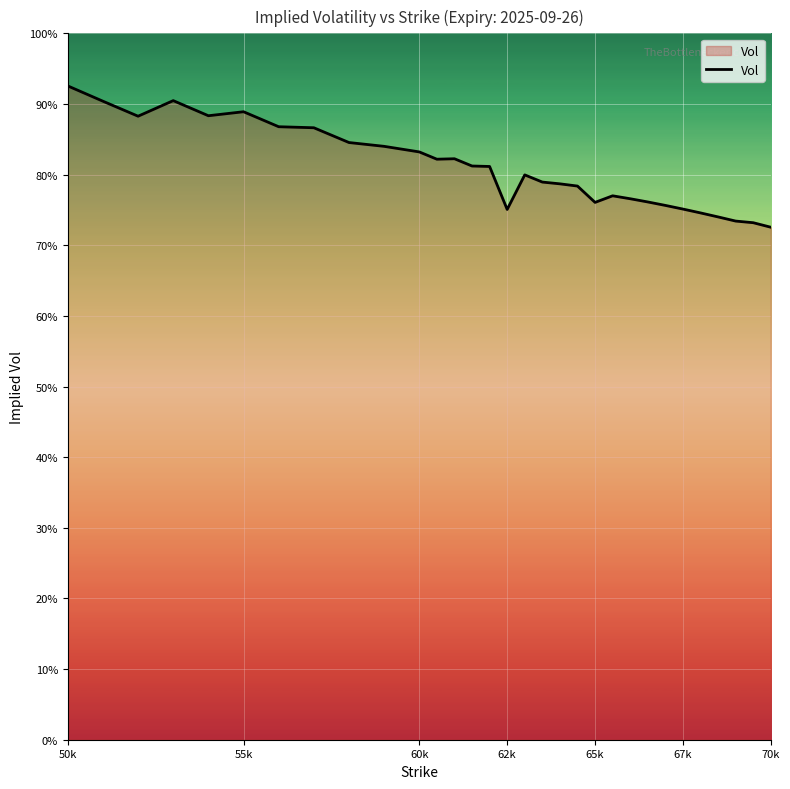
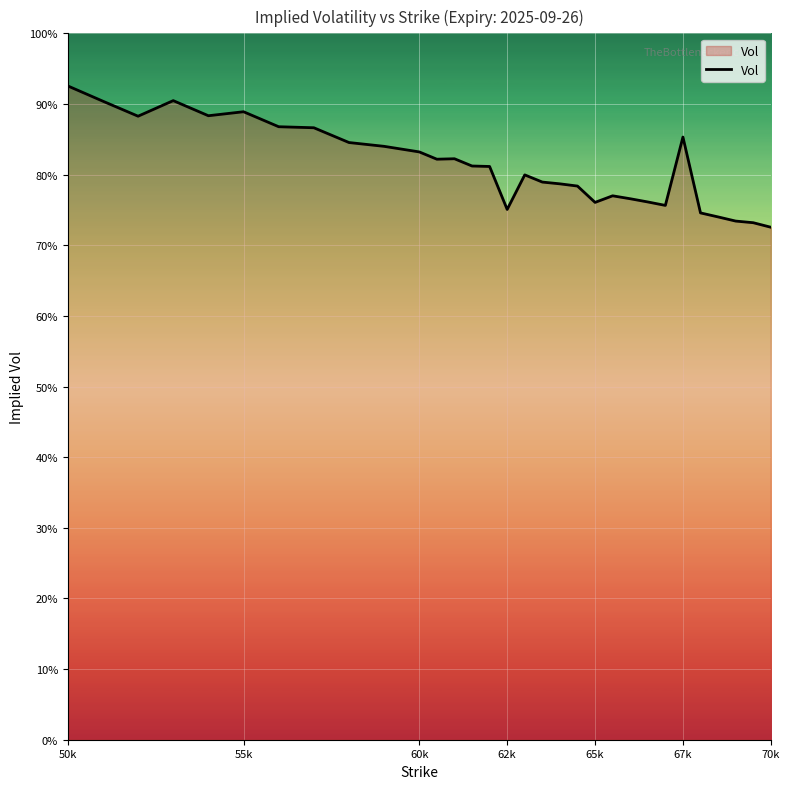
  {
    "50k": "93%",
    "55k": "89%",
    "60k": "83%",
    "62k": "75%",
    "65k": "76%",
-   "67k": "75%",
+   "67k": "85%",
    "70k": "73%"
  }
